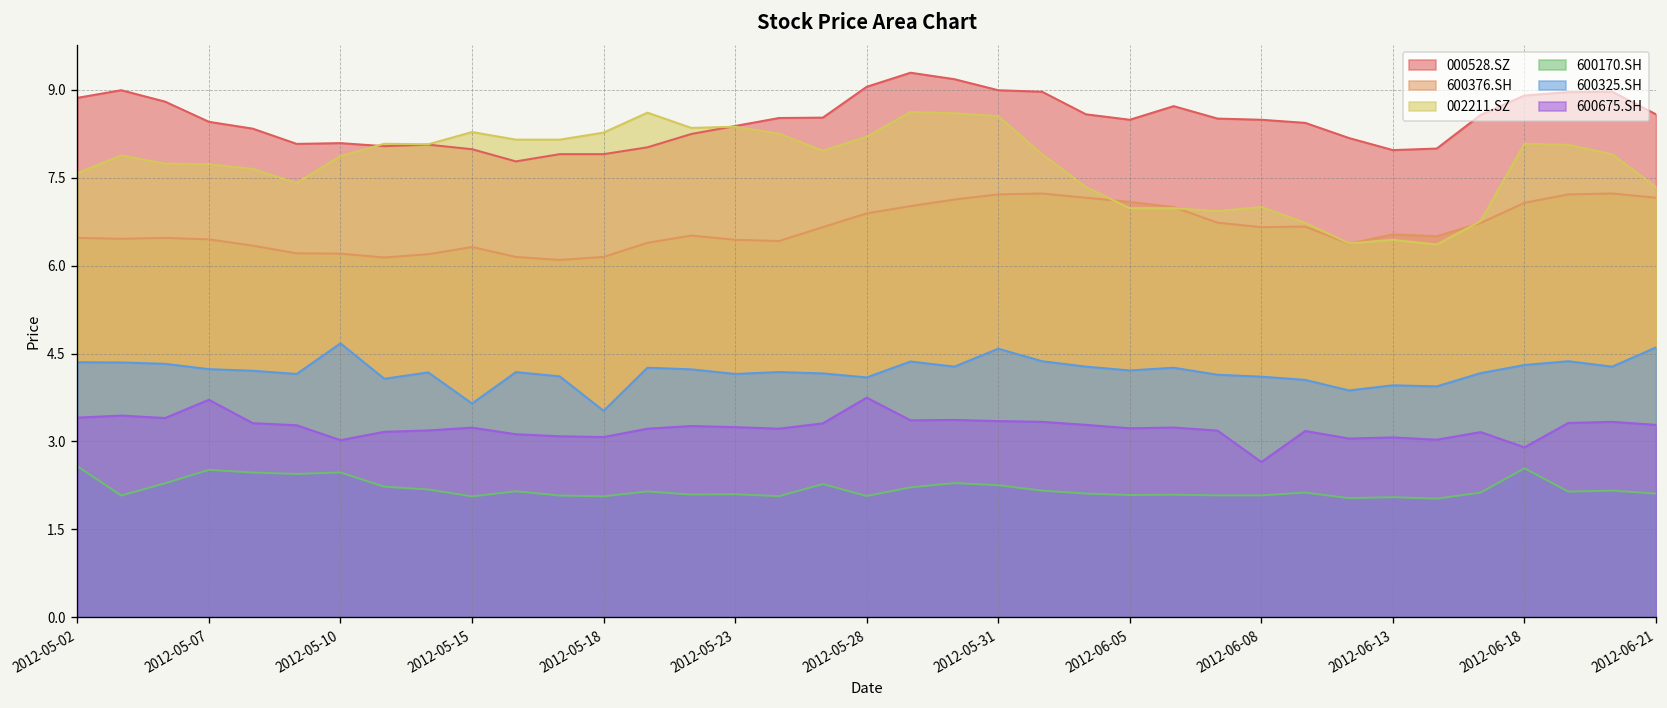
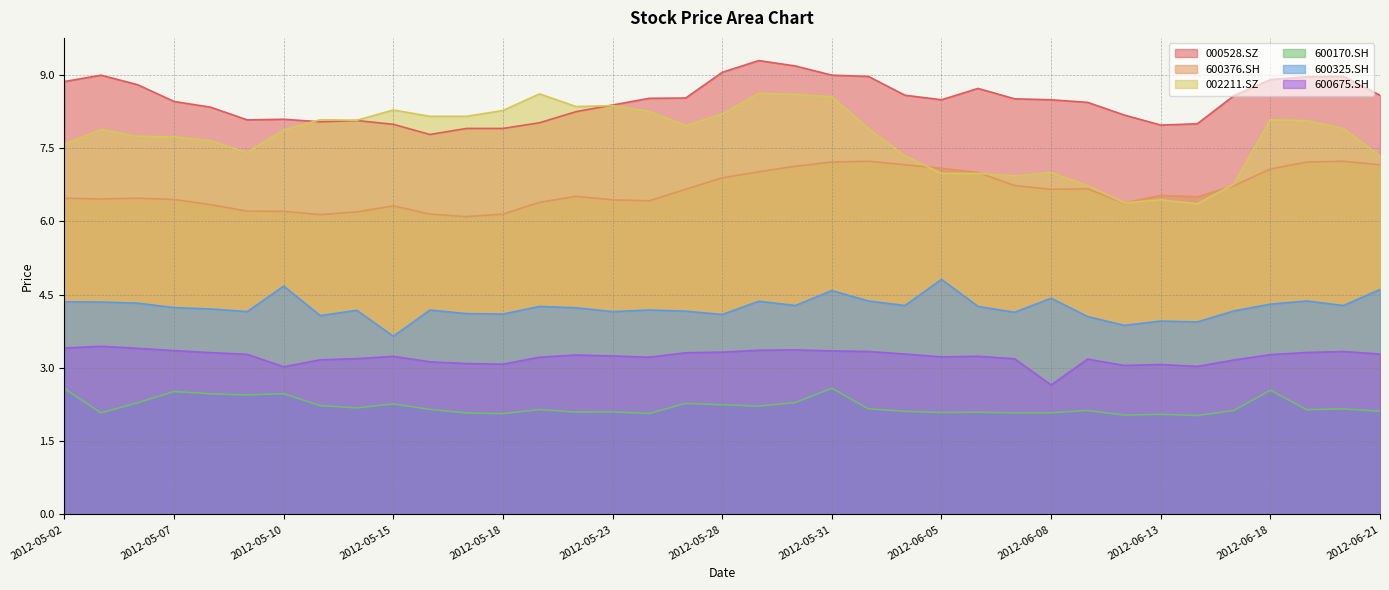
  {
    "600170.SH": {
      "2012-05-02": 2.6,
      "2012-05-07": 2.5,
      "2012-05-10": 2.5,
-     "2012-05-15": 2.1,
+     "2012-05-15": 2.3,
      "2012-05-18": 2.1,
      "2012-05-23": 2.1,
-     "2012-05-28": 2.1,
-     "2012-05-31": 2.3,
+     "2012-05-28": 2.2,
+     "2012-05-31": 2.6,
      "2012-06-05": 2.1,
      "2012-06-08": 2.1,
      "2012-06-13": 2.1,
      "2012-06-18": 2.5,
      "2012-06-21": 2.1
    },
    "600325.SH": {
      "2012-05-02": 4.4,
      "2012-05-07": 4.2,
      "2012-05-10": 4.7,
      "2012-05-15": 3.6,
-     "2012-05-18": 3.5,
+     "2012-05-18": 4.1,
      "2012-05-23": 4.2,
      "2012-05-28": 4.1,
      "2012-05-31": 4.6,
-     "2012-06-05": 4.2,
-     "2012-06-08": 4.1,
+     "2012-06-05": 4.8,
+     "2012-06-08": 4.4,
      "2012-06-13": 4.0,
      "2012-06-18": 4.3,
      "2012-06-21": 4.6
    },
    "600675.SH": {
      "2012-05-02": 3.4,
-     "2012-05-07": 3.7,
+     "2012-05-07": 3.4,
      "2012-05-10": 3.0,
      "2012-05-15": 3.2,
      "2012-05-18": 3.1,
      "2012-05-23": 3.2,
-     "2012-05-28": 3.7,
+     "2012-05-28": 3.3,
      "2012-05-31": 3.3,
      "2012-06-05": 3.2,
      "2012-06-08": 2.6,
      "2012-06-13": 3.1,
-     "2012-06-18": 2.9,
+     "2012-06-18": 3.3,
      "2012-06-21": 3.3
    }
  }
